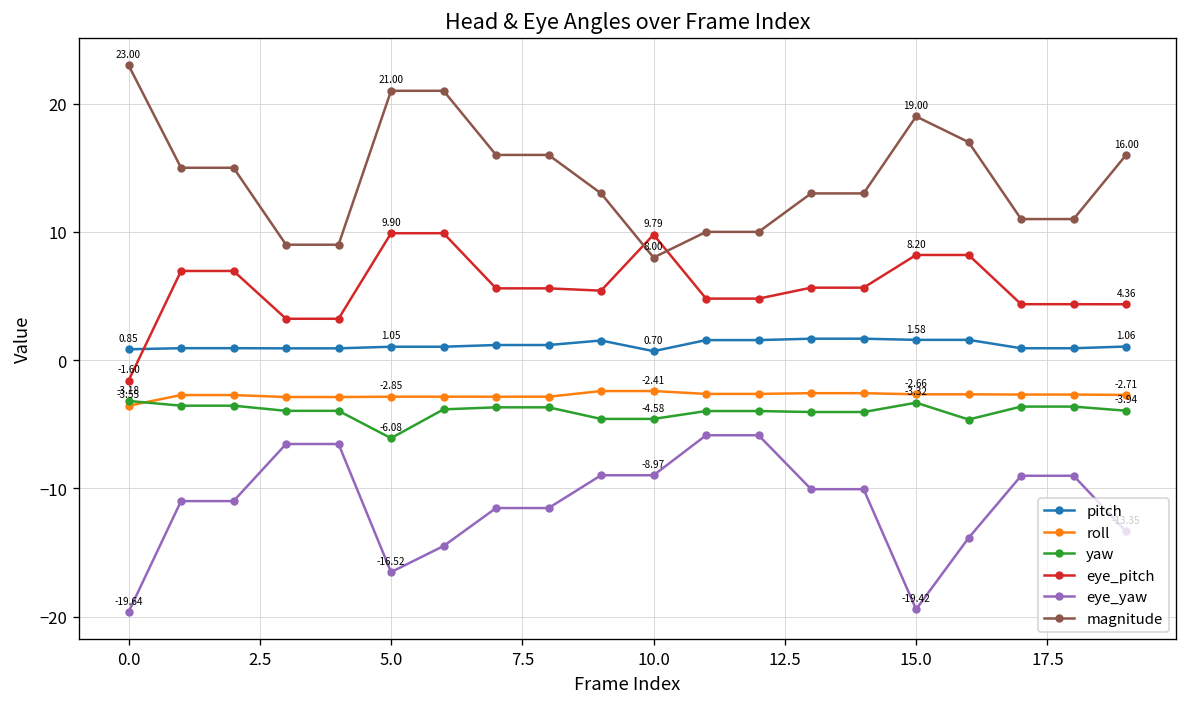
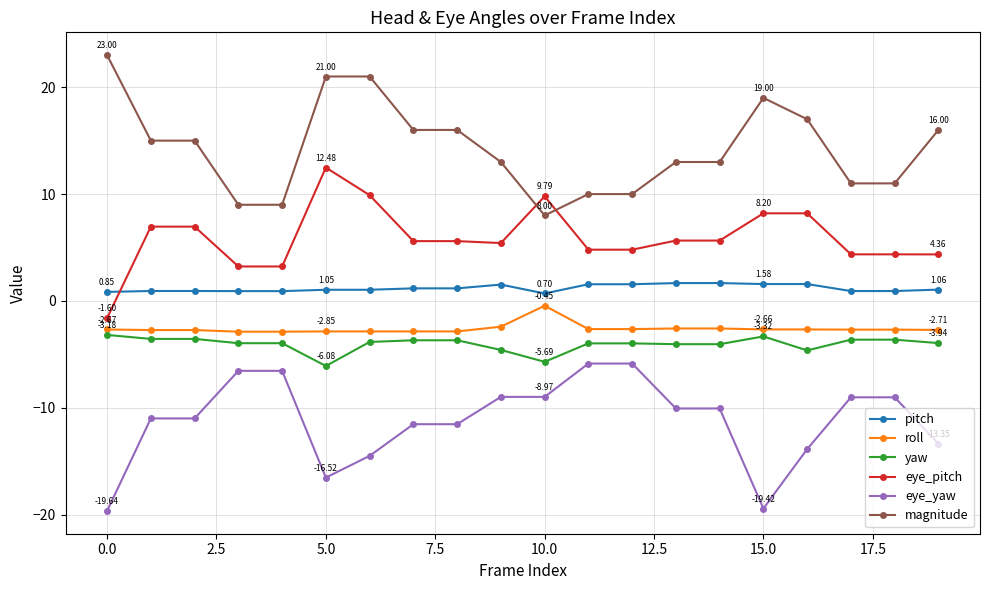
  {
    "pitch": {
      "0.0": 0.85,
      "5.0": 1.05,
      "10.0": 0.70,
      "15.0": 1.58
    },
    "roll": {
-     "0.0": -3.55,
+     "0.0": -2.67,
      "5.0": -2.85,
-     "10.0": -2.41
+     "10.0": -0.45
    },
    "yaw": {
      "5.0": -6.08,
-     "10.0": -4.58
+     "10.0": -5.69
    },
    "eye_pitch": {
      "0.0": -1.60,
-     "5.0": 9.90,
+     "5.0": 12.48,
      "10.0": 9.79,
      "15.0": 8.20
    },
    "eye_yaw": {
      "0.0": -19.64,
      "5.0": -16.52,
      "10.0": -8.97,
      "15.0": -19.42
    },
    "magnitude": {
      "0.0": 23.00,
      "5.0": 21.00,
      "10.0": 8.00,
      "15.0": 19.00
    }
  }
